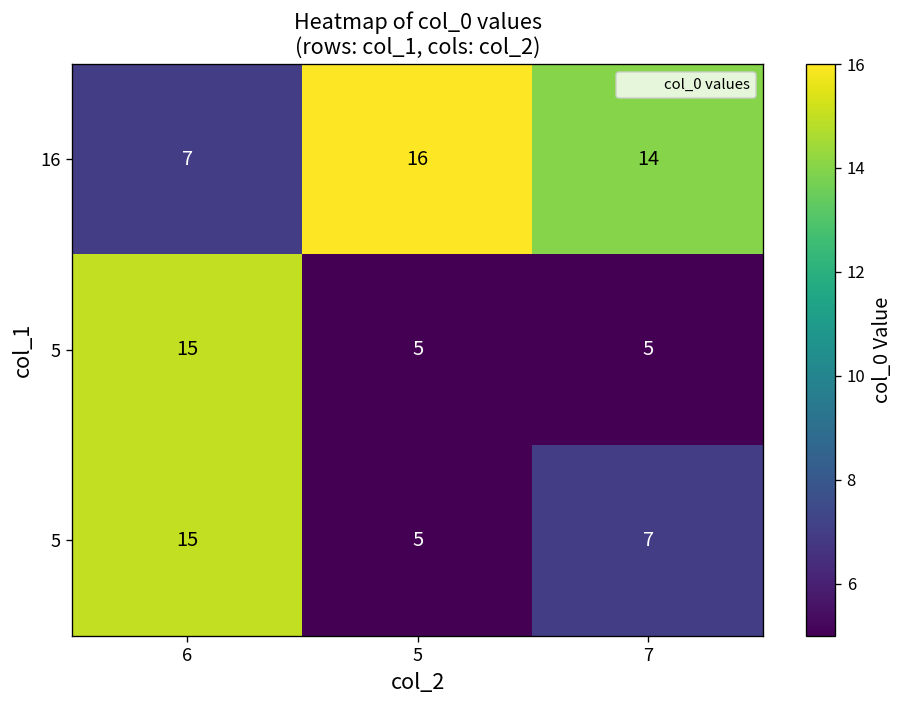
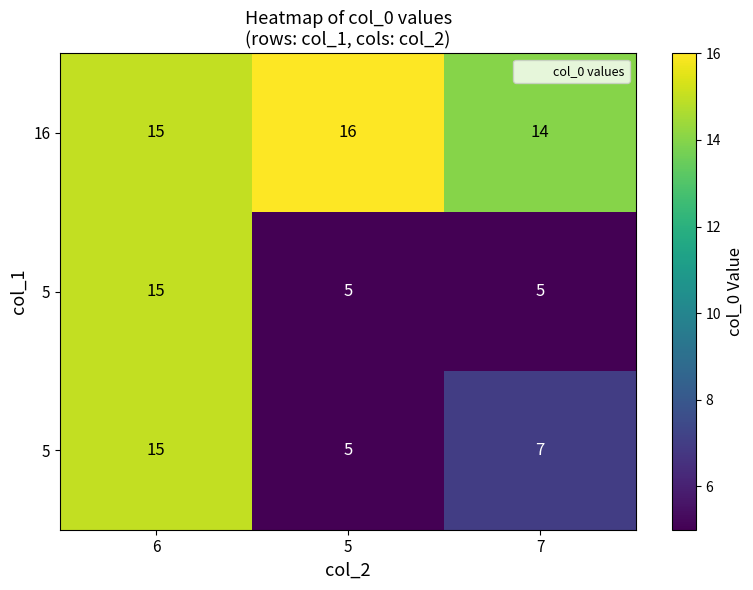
  {
    "16": {
-     "6": 7,
+     "6": 15,
      "5": 16,
      "7": 14
    }
  }
